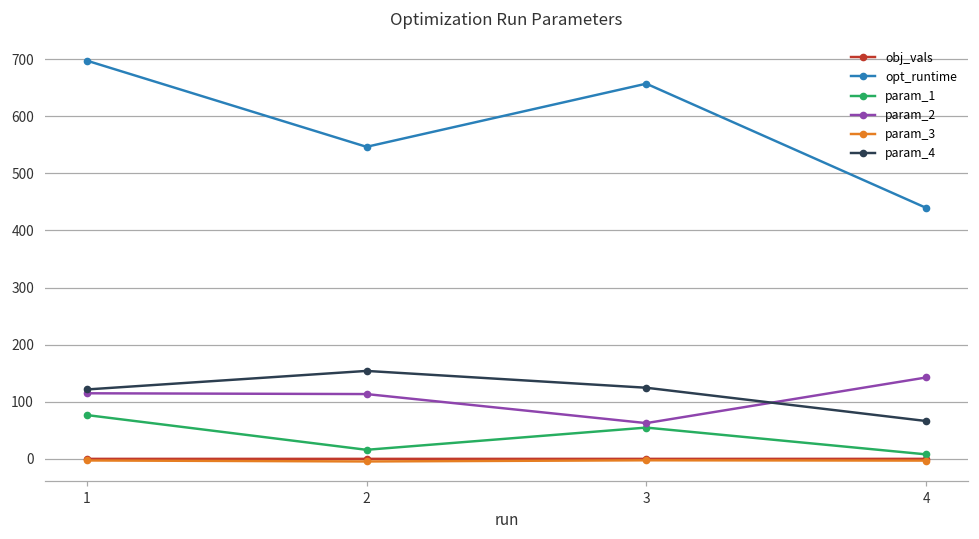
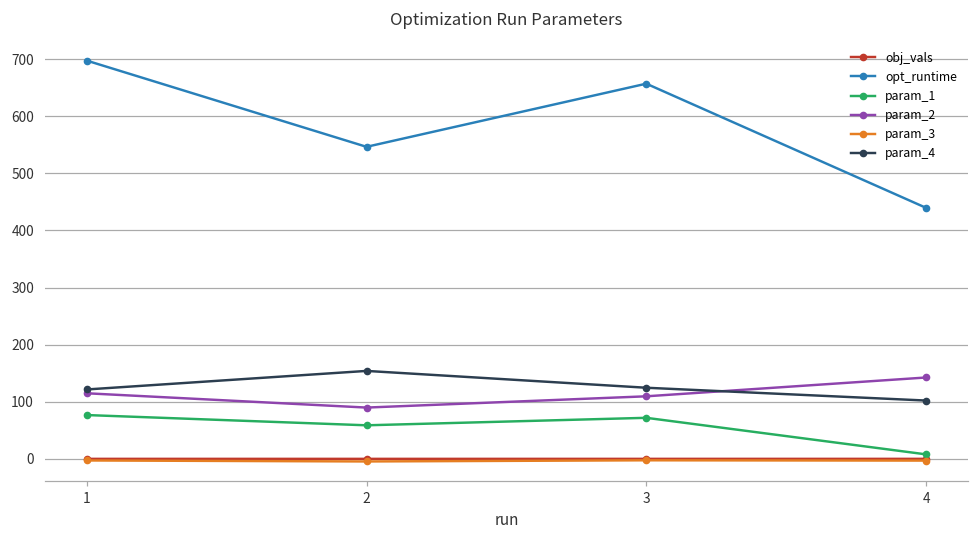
  {
    "opt_runtime": {
      "1": 700,
      "2": 550,
      "3": 660,
      "4": 440
    },
    "param_1": {
      "1": 80,
-     "2": 20,
-     "3": 50,
+     "2": 60,
+     "3": 70,
      "4": 10
    },
    "param_2": {
      "1": 110,
-     "2": 110,
-     "3": 60,
+     "2": 90,
+     "3": 110,
      "4": 140
    },
    "param_4": {
      "1": 120,
      "2": 150,
      "3": 120,
-     "4": 70
+     "4": 100
    }
  }
